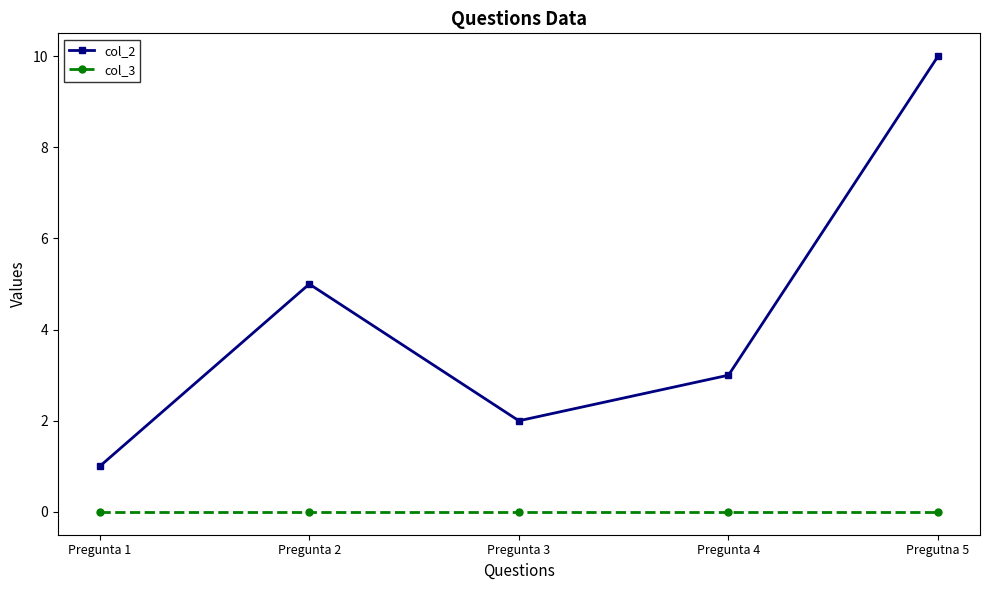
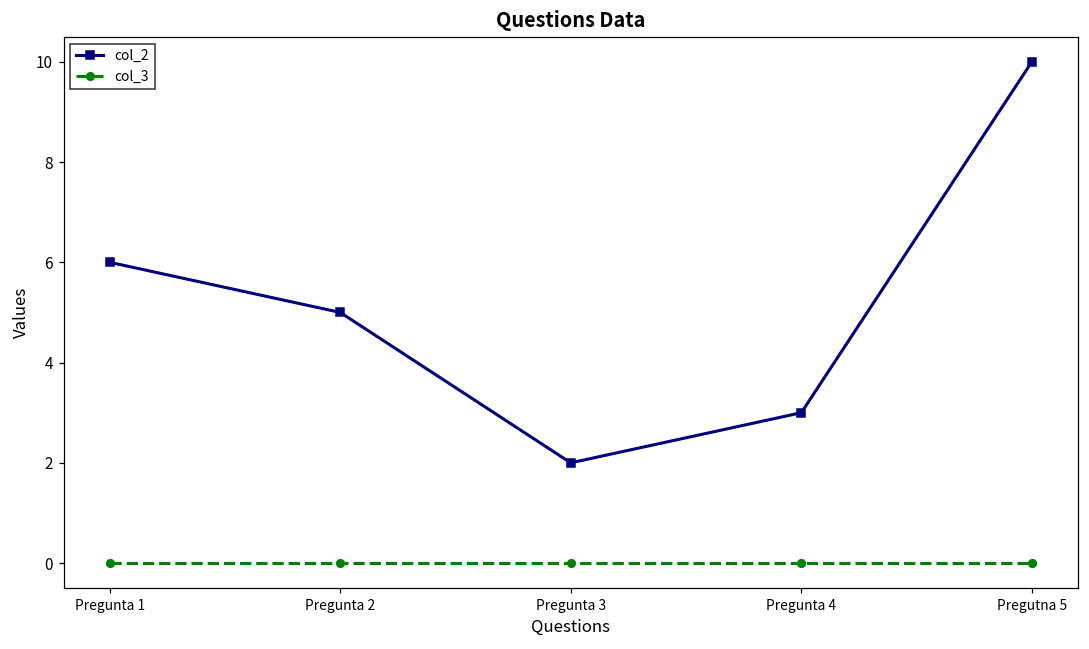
  {
    "col_2": {
-     "Pregunta 1": 1,
+     "Pregunta 1": 6,
      "Pregunta 2": 5,
      "Pregunta 3": 2,
      "Pregunta 4": 3,
      "Pregutna 5": 10
    },
    "col_3": {
      "Pregunta 1": 0,
      "Pregunta 2": 0,
      "Pregunta 3": 0,
      "Pregunta 4": 0,
      "Pregutna 5": 0
    }
  }
